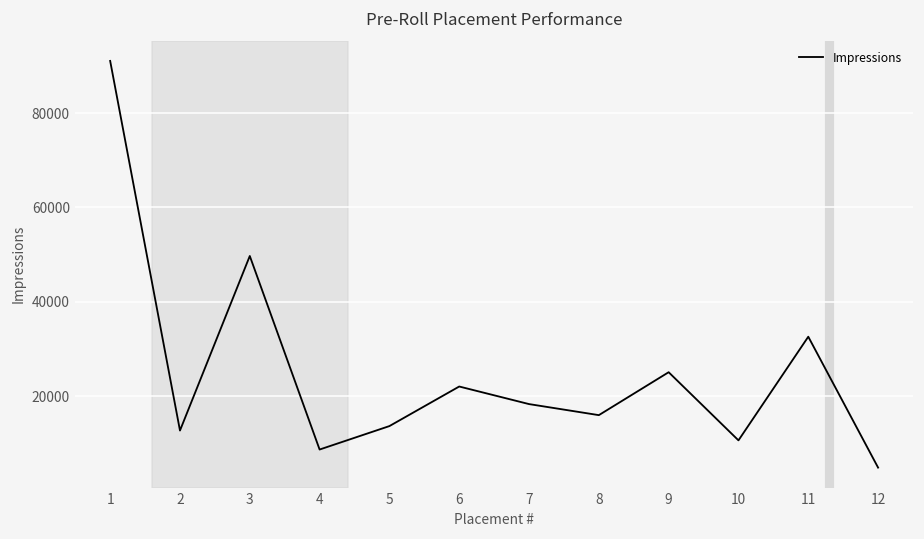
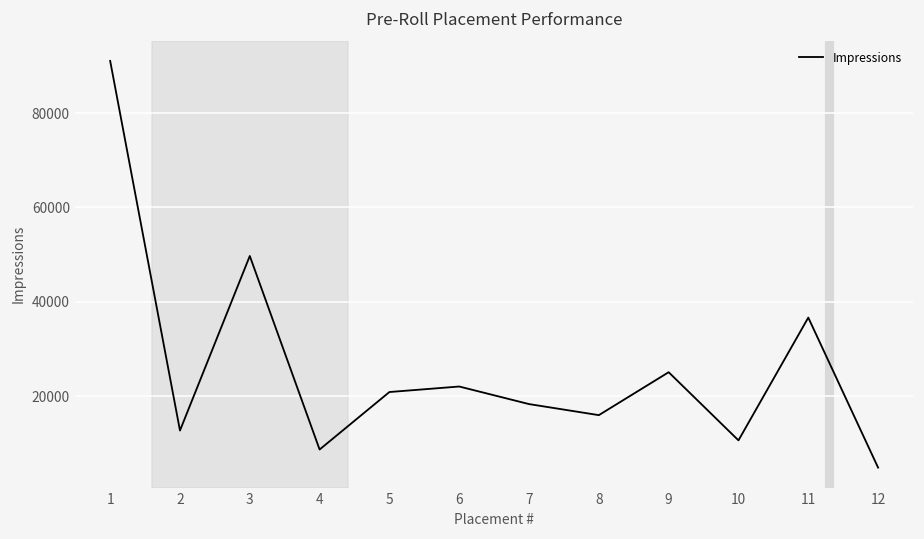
  {
    "1": 91000,
-   "5": 14000,
+   "5": 21000,
    "6": 22000,
    "7": 18000,
    "8": 16000,
    "9": 25000,
    "10": 11000,
-   "11": 33000,
+   "11": 37000,
    "12": 5000
  }
